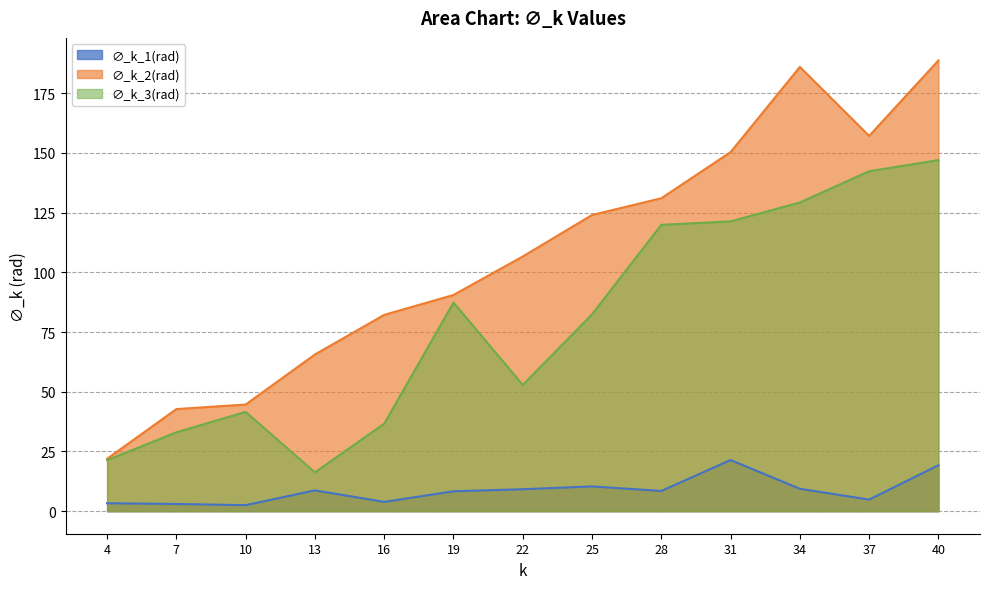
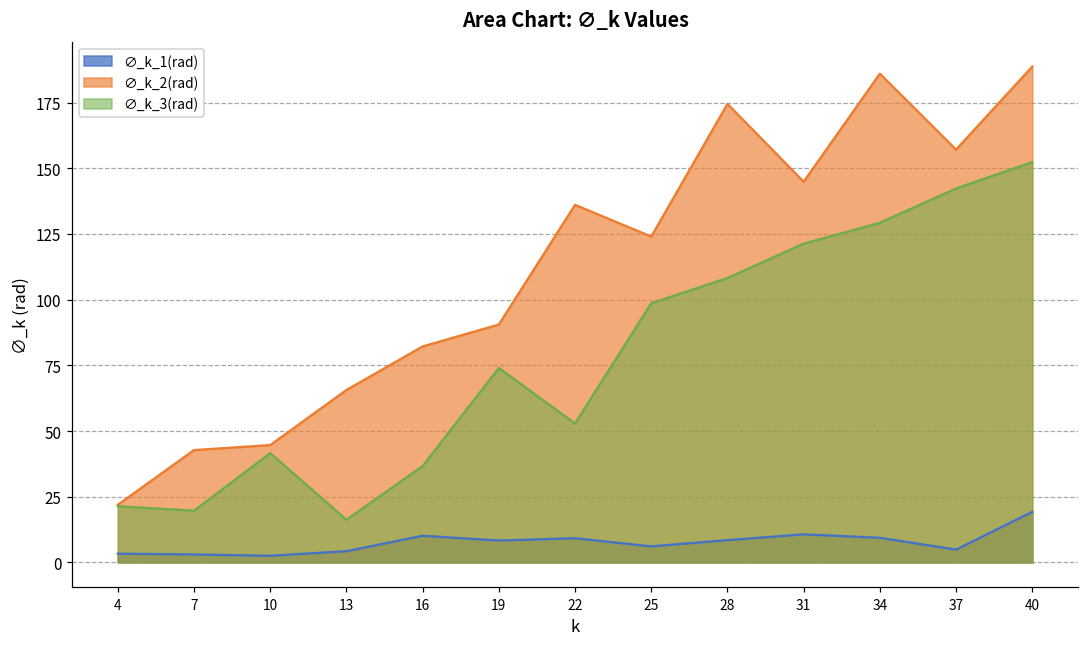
  {
    "∅_k_1(rad)": {
      "4": 3,
      "7": 3,
      "10": 3,
-     "13": 9,
-     "16": 4,
+     "13": 4,
+     "16": 10,
      "19": 8,
      "22": 9,
-     "25": 10,
+     "25": 6,
      "28": 8,
-     "31": 21,
+     "31": 11,
      "34": 9,
      "37": 5,
      "40": 19
    },
    "∅_k_2(rad)": {
      "7": 43,
      "10": 45,
      "13": 66,
      "16": 82,
      "19": 91,
-     "22": 107,
+     "22": 136,
      "25": 124,
-     "28": 131,
-     "31": 150,
+     "28": 174,
+     "31": 145,
      "34": 186,
      "37": 157,
      "40": 189
    },
    "∅_k_3(rad)": {
-     "7": 33,
+     "7": 20,
      "10": 42,
      "13": 16,
      "16": 37,
-     "19": 87,
+     "19": 74,
      "22": 53,
-     "25": 82,
-     "28": 120,
+     "25": 99,
+     "28": 108,
      "31": 121,
      "34": 129,
      "37": 142,
-     "40": 147
+     "40": 152
    }
  }
